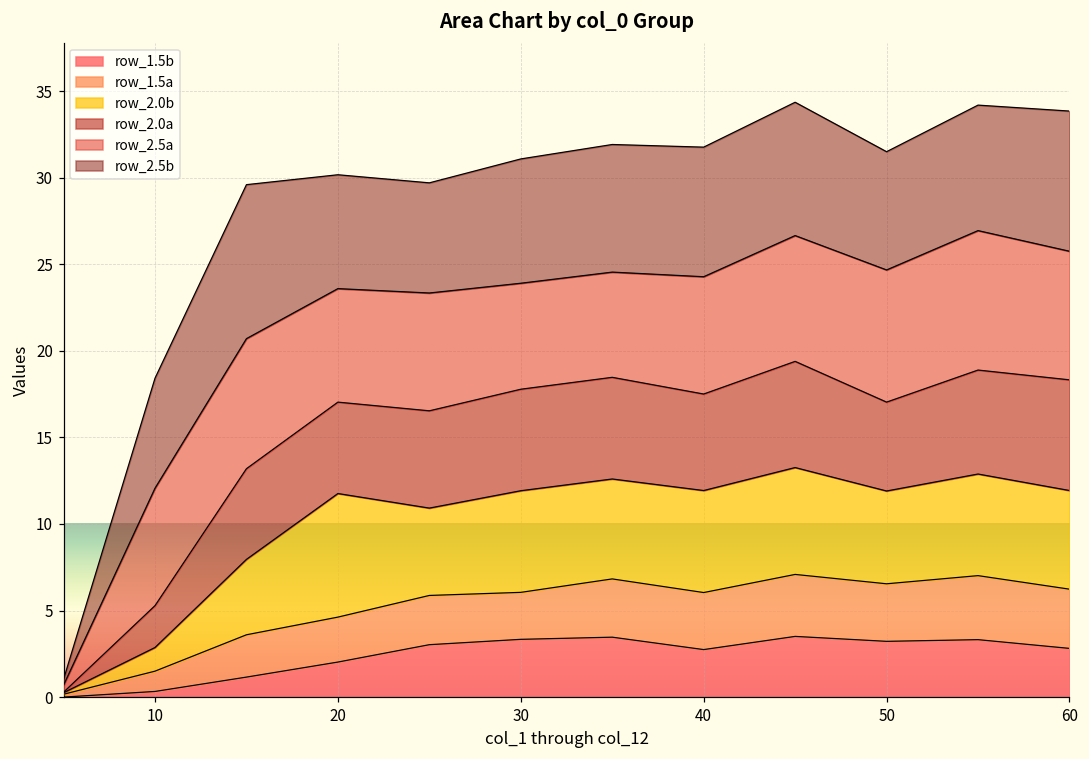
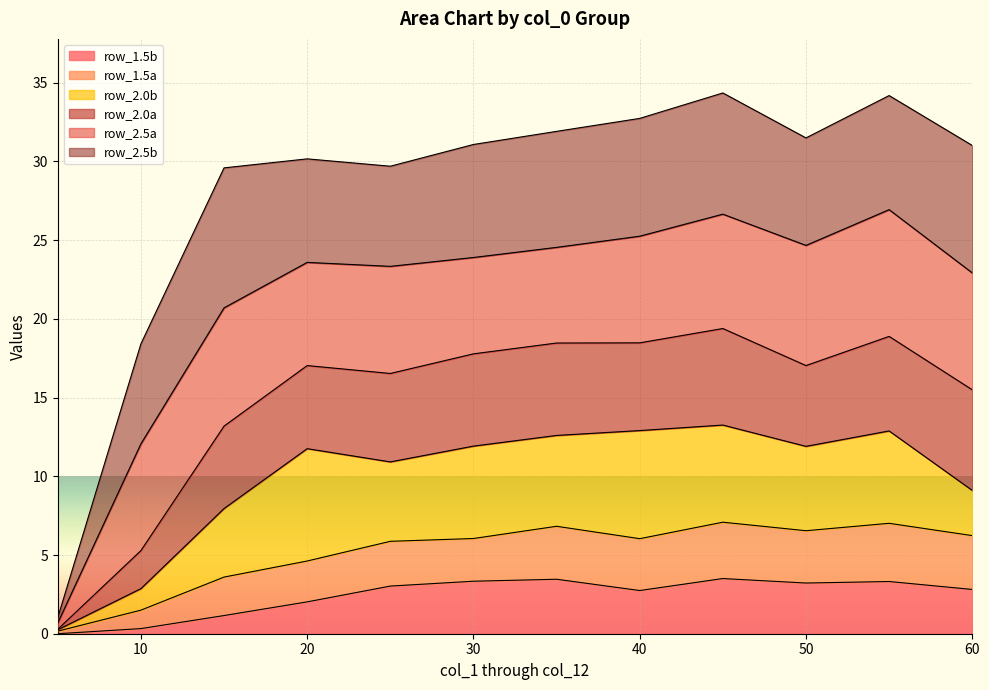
  {
    "row_2.0b": {
      "10": 1.4,
      "20": 7.1,
      "30": 5.9,
-     "40": 5.9,
+     "40": 6.9,
      "50": 5.4,
-     "60": 5.7
+     "60": 2.9
    }
  }
